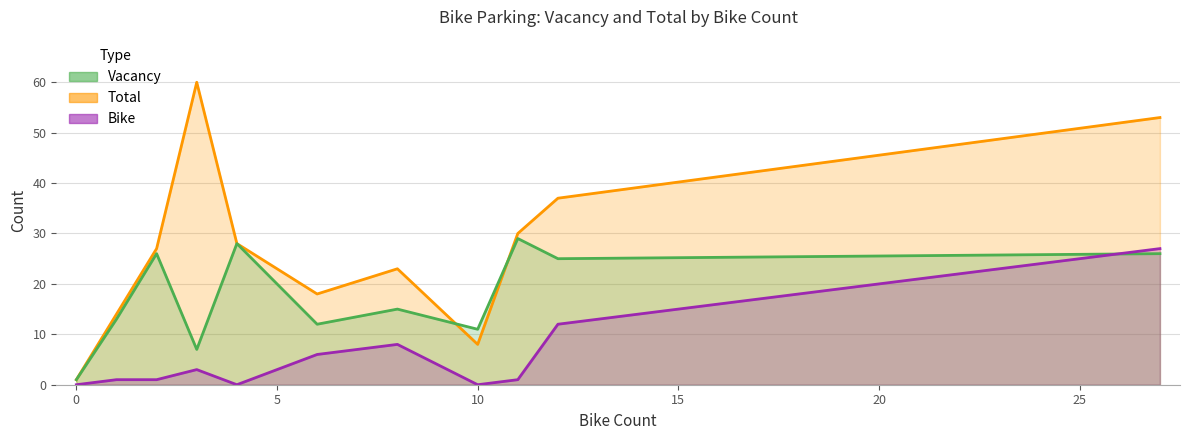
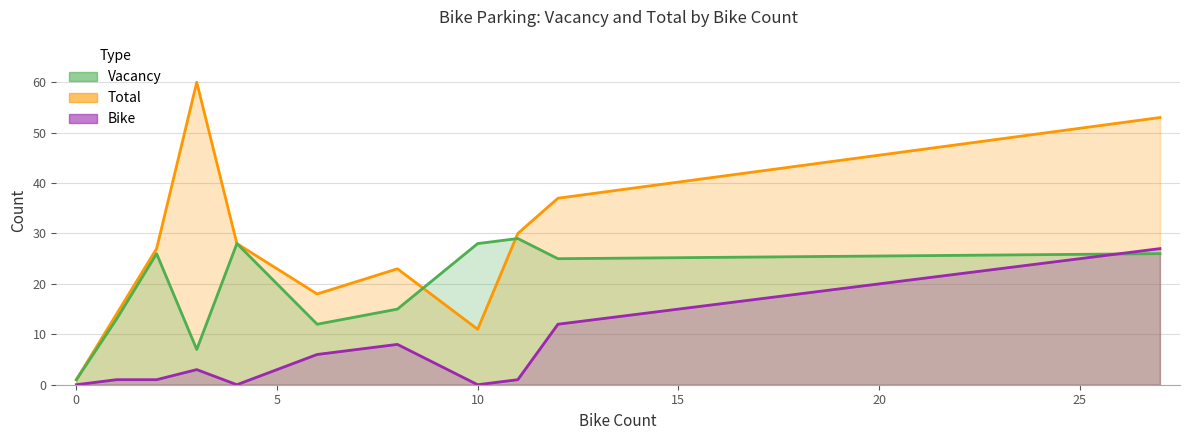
  {
    "Total": {
-     "10": 8
+     "10": 11
    },
    "Vacancy": {
-     "10": 11
+     "10": 28
    },
    "Bike": {
      "0": 0,
      "10": 0
    }
  }
